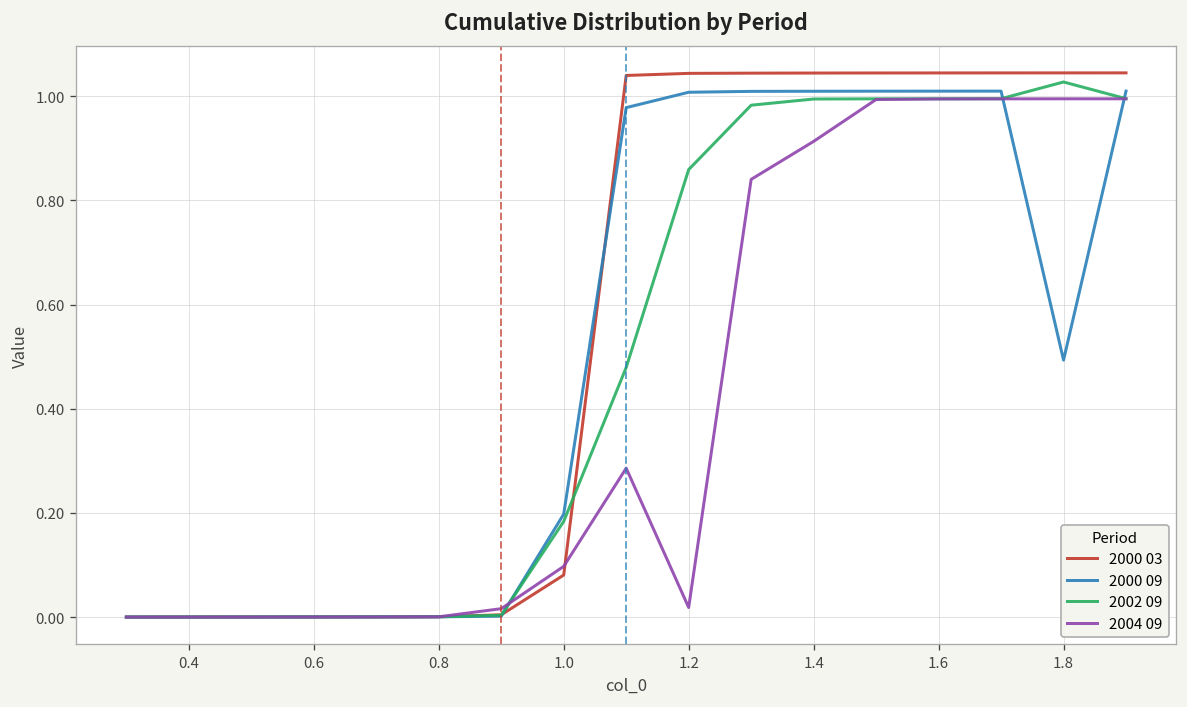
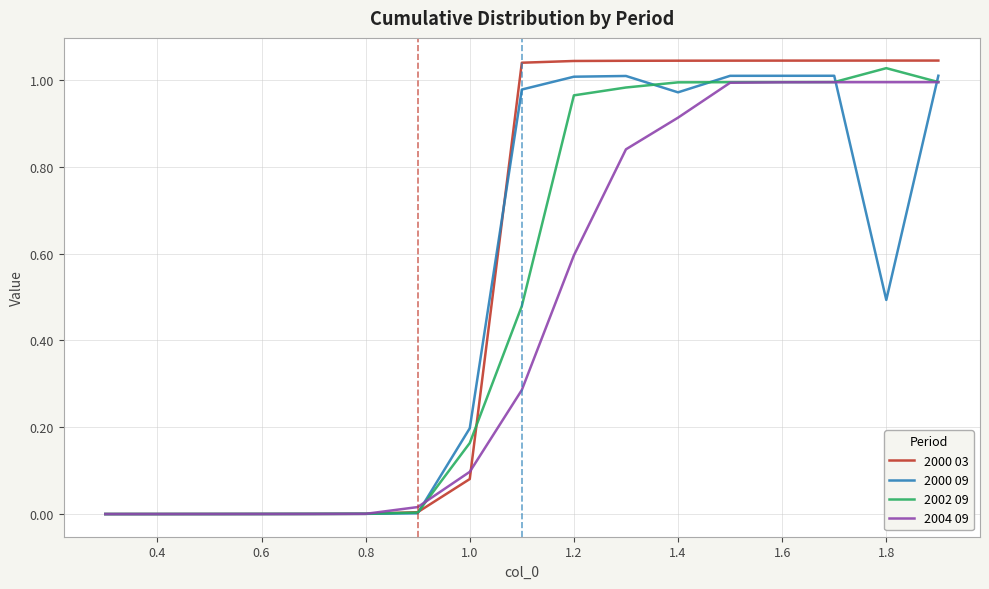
  {
    "2000 03": {
      "1.0": 0.08,
      "1.2": 1.04,
      "1.4": 1.04,
      "1.6": 1.04,
      "1.8": 1.04
    },
    "2000 09": {
      "1.0": 0.20,
      "1.2": 1.01,
-     "1.4": 1.01,
+     "1.4": 0.97,
      "1.6": 1.01,
      "1.8": 0.49
    },
    "2002 09": {
-     "1.0": 0.18,
-     "1.2": 0.86,
+     "1.0": 0.16,
+     "1.2": 0.96,
      "1.4": 0.99,
      "1.8": 1.03
    },
    "2004 09": {
      "1.0": 0.10,
-     "1.2": 0.02,
+     "1.2": 0.60,
      "1.4": 0.91,
      "1.8": 1.00
    }
  }
